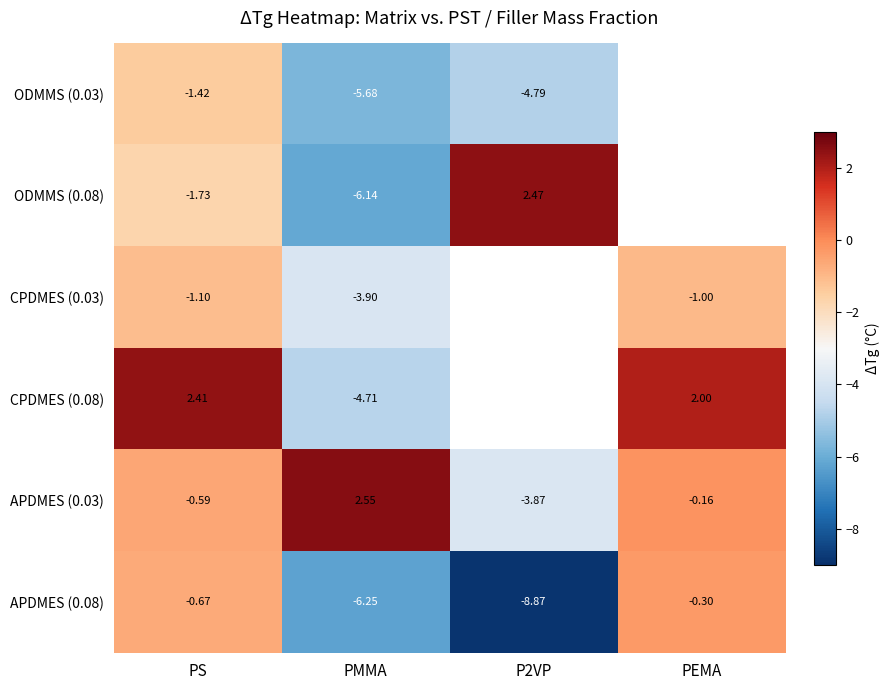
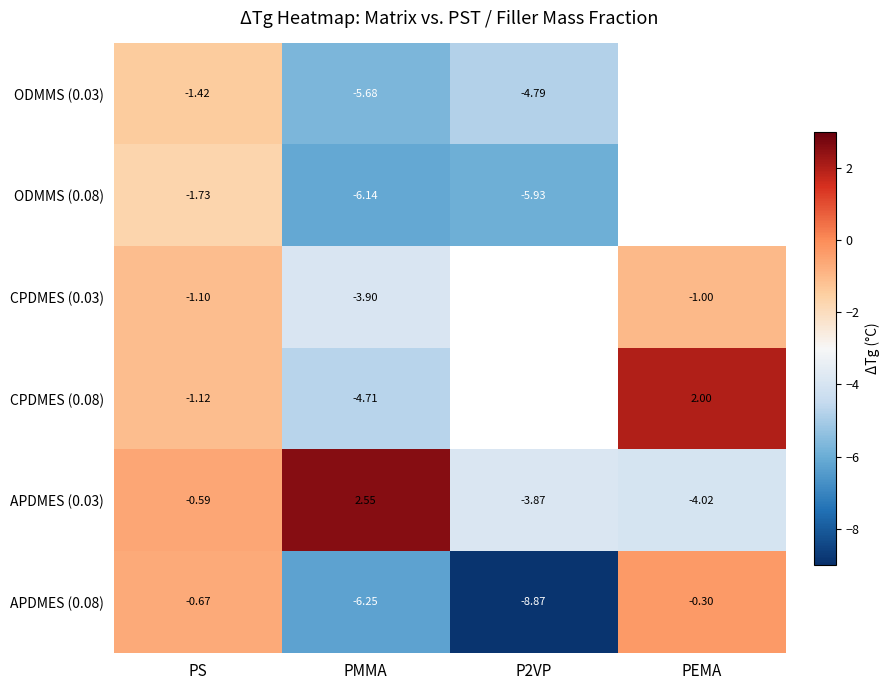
  {
    "ODMMS (0.03)": {
      "PS": -1.42,
      "PMMA": -5.68,
      "P2VP": -4.79
    },
    "ODMMS (0.08)": {
      "PS": -1.73,
      "PMMA": -6.14,
-     "P2VP": 2.47
+     "P2VP": -5.93
    },
    "CPDMES (0.03)": {
      "PS": -1.10,
      "PMMA": -3.90,
      "PEMA": -1.00
    },
    "CPDMES (0.08)": {
-     "PS": 2.41,
+     "PS": -1.12,
      "PMMA": -4.71,
      "PEMA": 2.00
    },
    "APDMES (0.03)": {
      "PS": -0.59,
      "PMMA": 2.55,
      "P2VP": -3.87,
-     "PEMA": -0.16
+     "PEMA": -4.02
    },
    "APDMES (0.08)": {
      "PS": -0.67,
      "PMMA": -6.25,
      "P2VP": -8.87,
      "PEMA": -0.30
    }
  }
